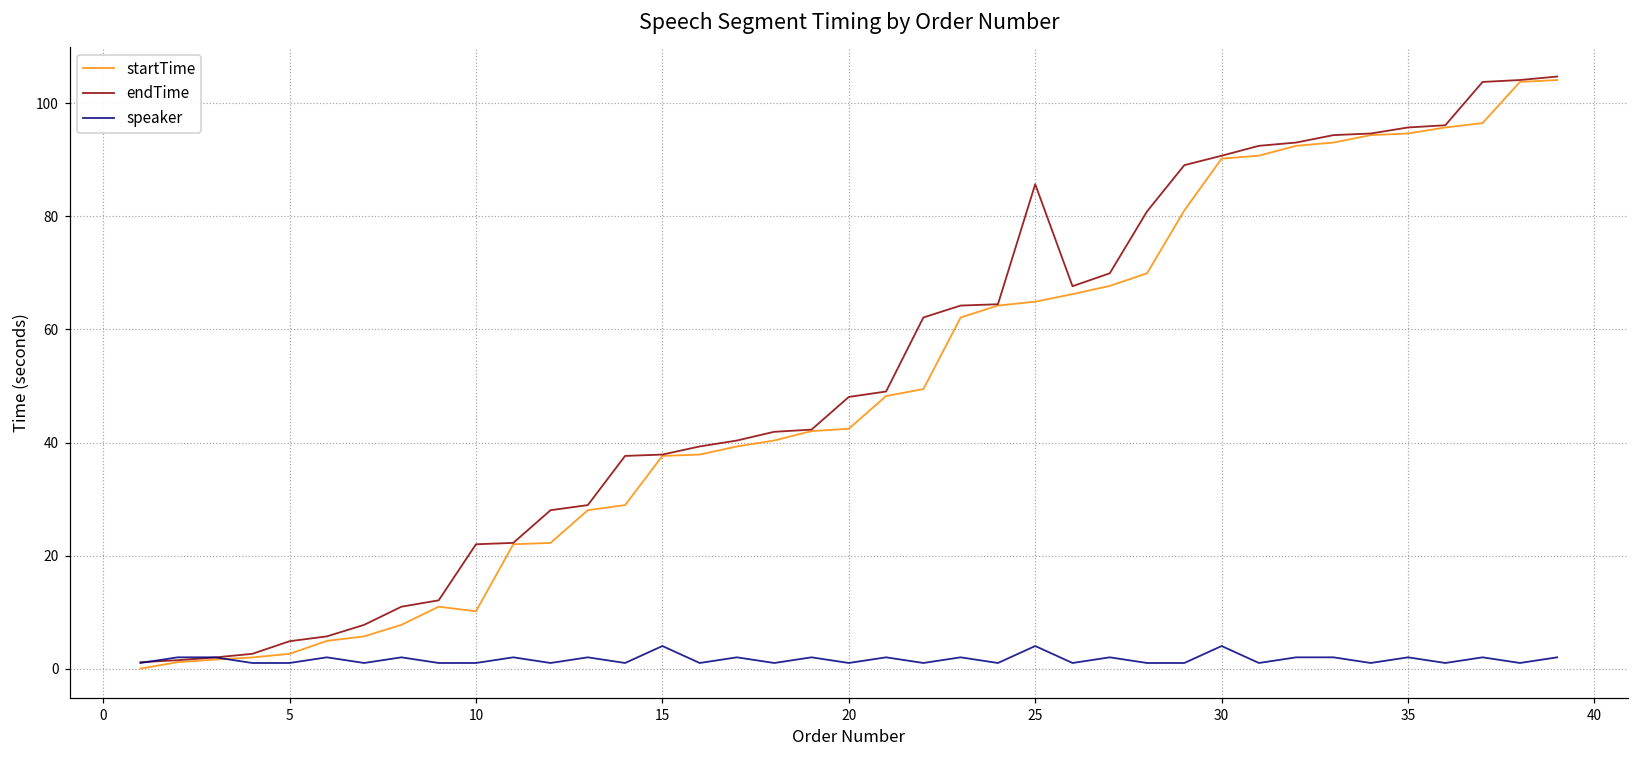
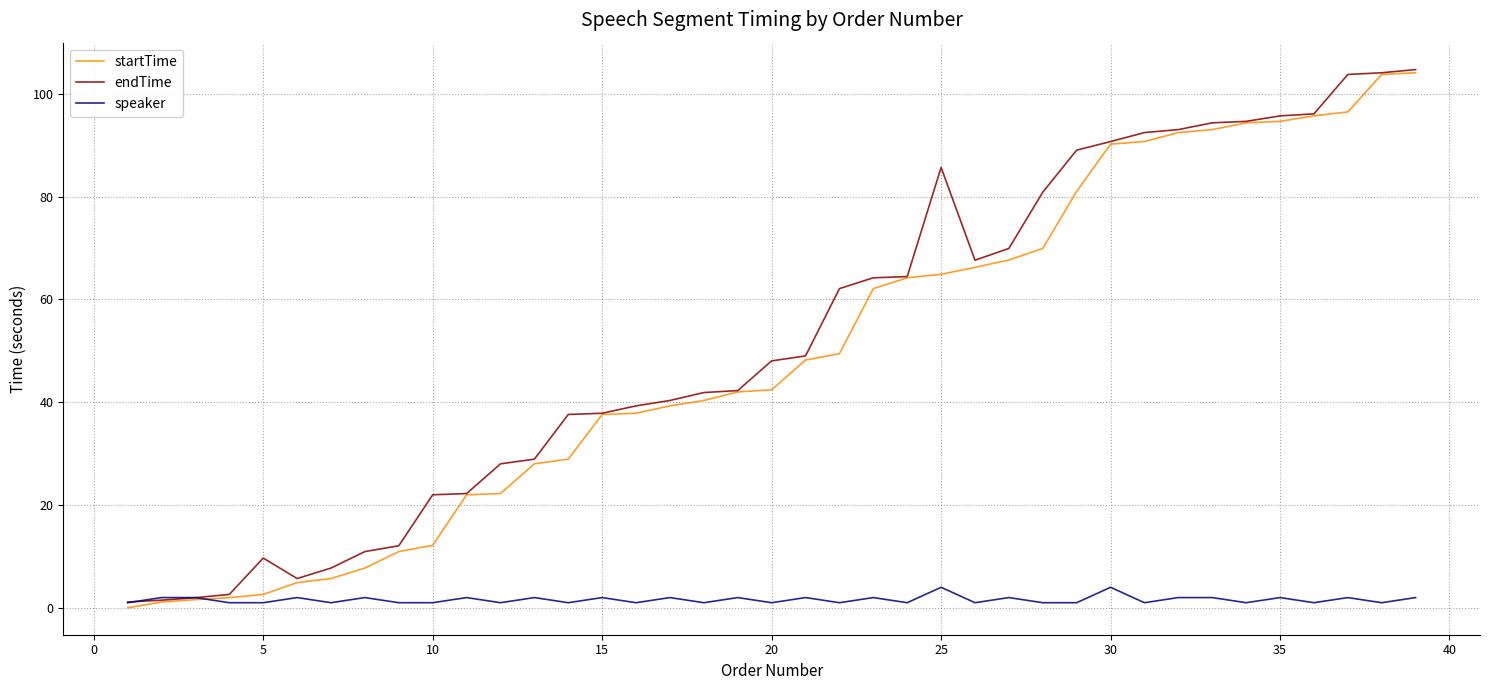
  {
    "startTime": {
      "5": 3,
-     "10": 10,
+     "10": 12,
      "20": 42,
      "25": 65,
      "30": 90,
      "35": 95
    },
    "endTime": {
-     "5": 5,
+     "5": 10,
      "10": 22,
      "20": 48,
      "25": 86,
      "30": 91,
      "35": 96
    },
    "speaker": {
      "5": 1,
      "10": 1,
-     "15": 4,
+     "15": 2,
      "20": 1,
      "25": 4,
      "30": 4,
      "35": 2
    }
  }
